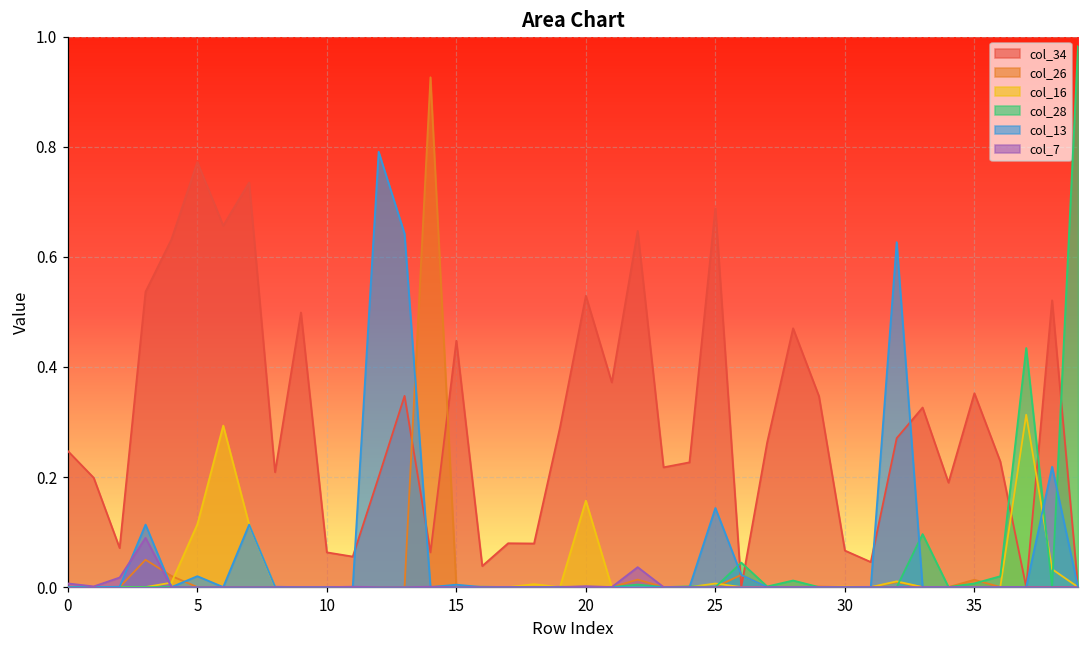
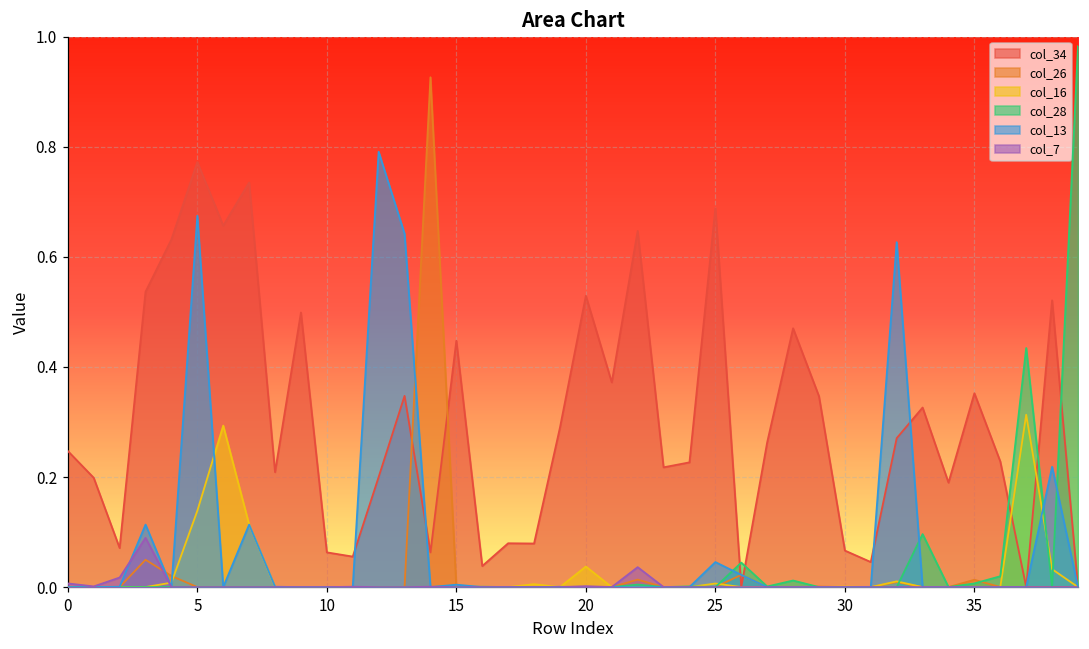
  {
    "col_16": {
-     "5": 0.11,
-     "20": 0.16,
+     "5": 0.14,
+     "20": 0.04,
      "25": 0.01
    },
    "col_28": {
      "35": 0.01
    },
    "col_13": {
-     "5": 0.02,
-     "25": 0.14
+     "5": 0.67,
+     "25": 0.05
    },
    "col_7": {
      "0": 0.01
    }
  }
